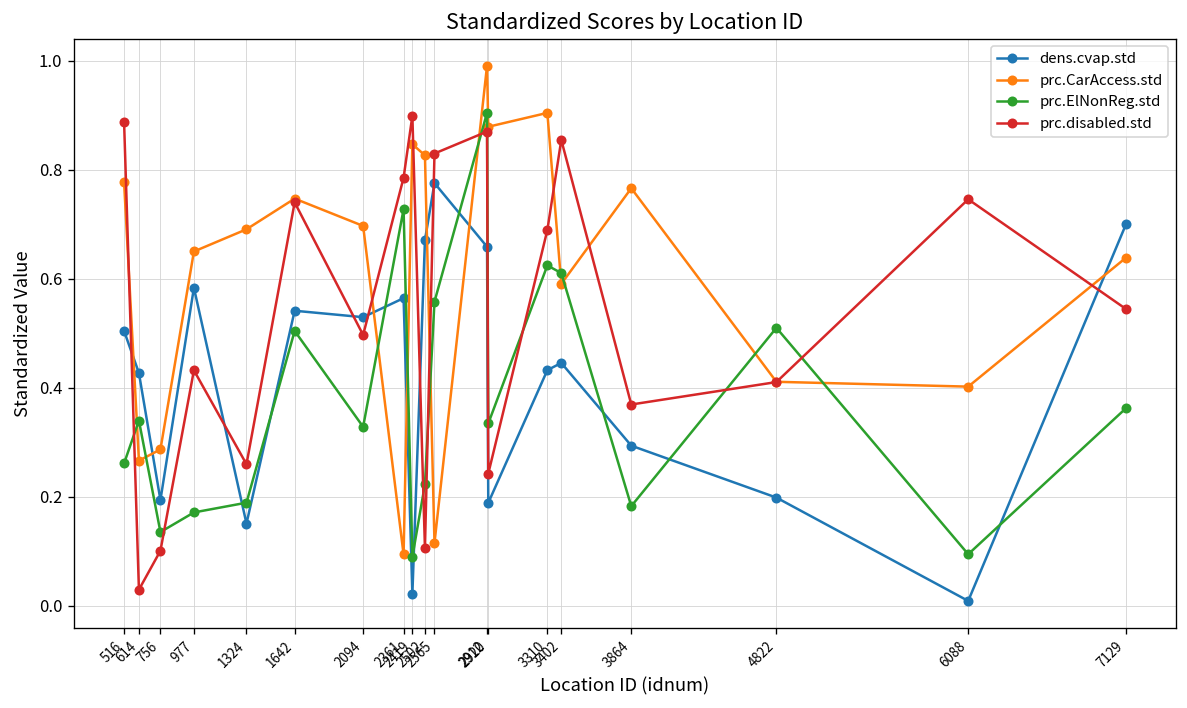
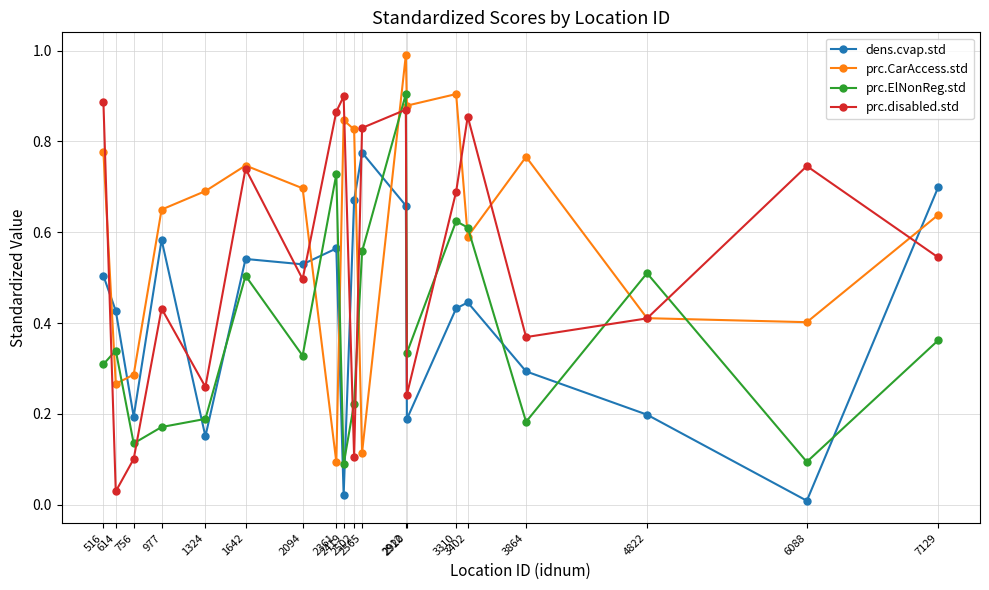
  {
    "dens.cvap.std": {
      "516": 0.50,
      "614": 0.43,
      "756": 0.19,
      "977": 0.58,
      "1324": 0.15,
      "1642": 0.54,
      "2094": 0.53,
      "2361": 0.56,
      "2419": 0.02,
      "2502": 0.67,
      "2565": 0.78,
      "2912": 0.66,
      "2920": 0.19,
      "3310": 0.43,
      "3402": 0.45,
      "3864": 0.29,
      "4822": 0.20,
      "6088": 0.01,
      "7129": 0.70
    },
    "prc.CarAccess.std": {
      "516": 0.78,
      "614": 0.27,
      "756": 0.29,
      "977": 0.65,
      "1324": 0.69,
      "1642": 0.75,
      "2094": 0.70,
      "2361": 0.09,
      "2419": 0.85,
      "2502": 0.83,
      "2565": 0.11,
      "2912": 0.99,
      "2920": 0.88,
      "3310": 0.90,
      "3402": 0.59,
      "3864": 0.77,
      "6088": 0.40,
      "7129": 0.64
    },
    "prc.ElNonReg.std": {
-     "516": 0.26,
+     "516": 0.31,
      "614": 0.34,
      "756": 0.13,
      "977": 0.17,
      "1324": 0.19,
      "1642": 0.50,
      "2094": 0.33,
      "2361": 0.73,
      "2419": 0.09,
      "2502": 0.22,
      "2565": 0.56,
      "2912": 0.90,
      "2920": 0.33,
      "3310": 0.62,
      "3402": 0.61,
      "3864": 0.18,
      "4822": 0.51,
      "6088": 0.09,
      "7129": 0.36
    },
    "prc.disabled.std": {
      "516": 0.89,
      "614": 0.03,
      "756": 0.10,
      "977": 0.43,
      "1324": 0.26,
      "1642": 0.74,
      "2094": 0.50,
-     "2361": 0.79,
+     "2361": 0.87,
      "2419": 0.90,
      "2502": 0.11,
      "2565": 0.83,
      "2912": 0.87,
      "2920": 0.24,
      "3310": 0.69,
      "3402": 0.85,
      "3864": 0.37,
      "6088": 0.75,
      "7129": 0.54
    }
  }
